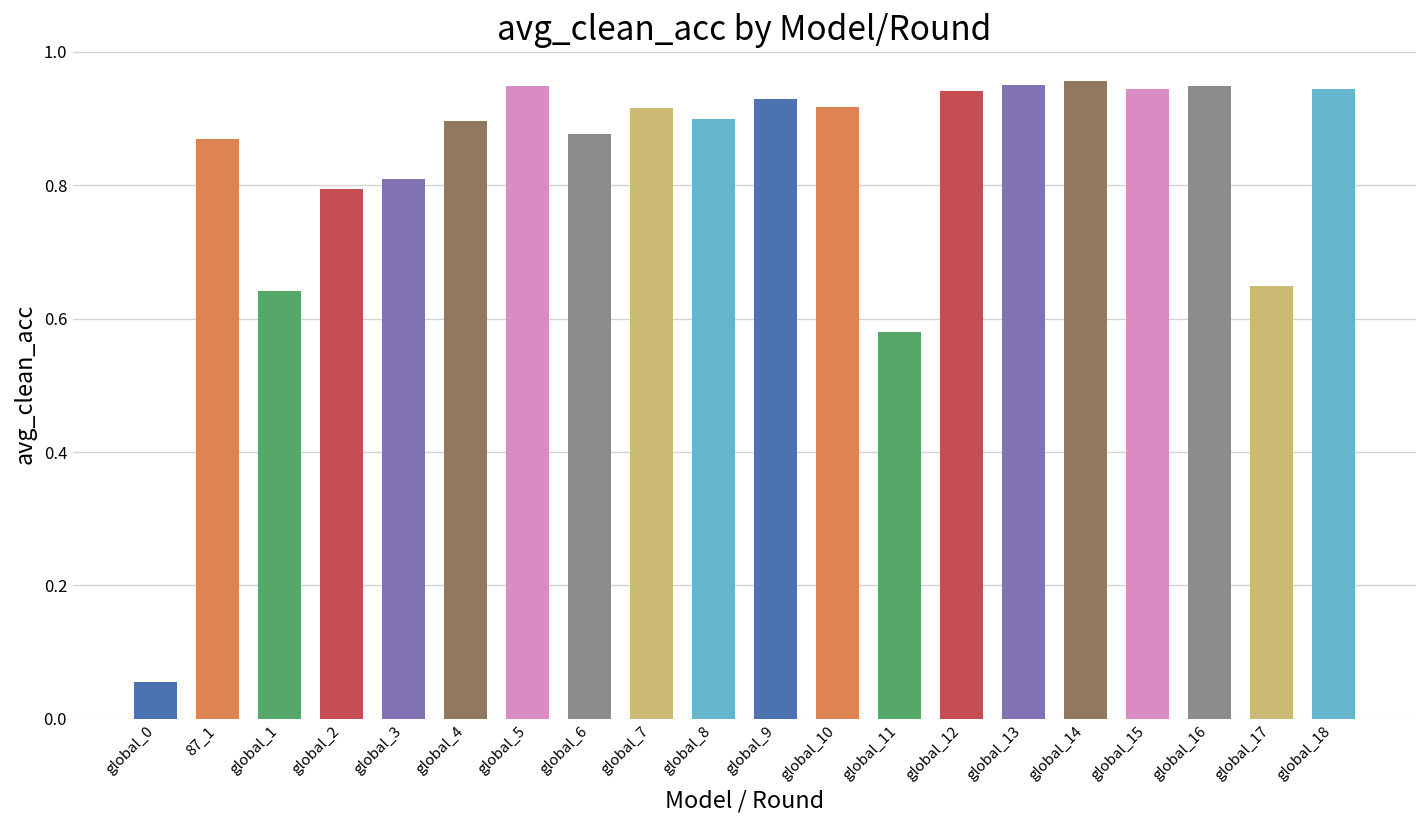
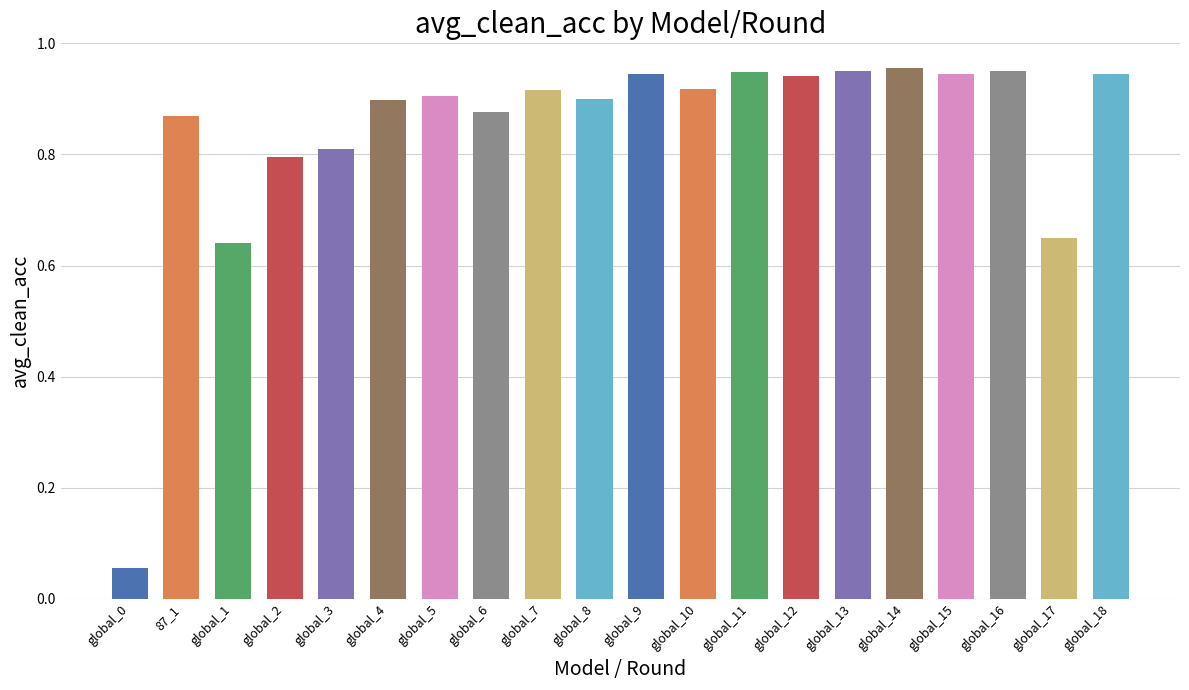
  {
    "global_0": 0.06,
    "87_1": 0.87,
    "global_1": 0.64,
    "global_2": 0.80,
    "global_3": 0.81,
    "global_4": 0.90,
-   "global_5": 0.95,
+   "global_5": 0.91,
    "global_6": 0.88,
    "global_7": 0.92,
    "global_8": 0.90,
-   "global_9": 0.93,
+   "global_9": 0.95,
    "global_10": 0.92,
-   "global_11": 0.58,
+   "global_11": 0.95,
    "global_12": 0.94,
    "global_13": 0.95,
    "global_14": 0.96,
    "global_15": 0.94,
    "global_16": 0.95,
    "global_17": 0.65,
    "global_18": 0.94
  }
